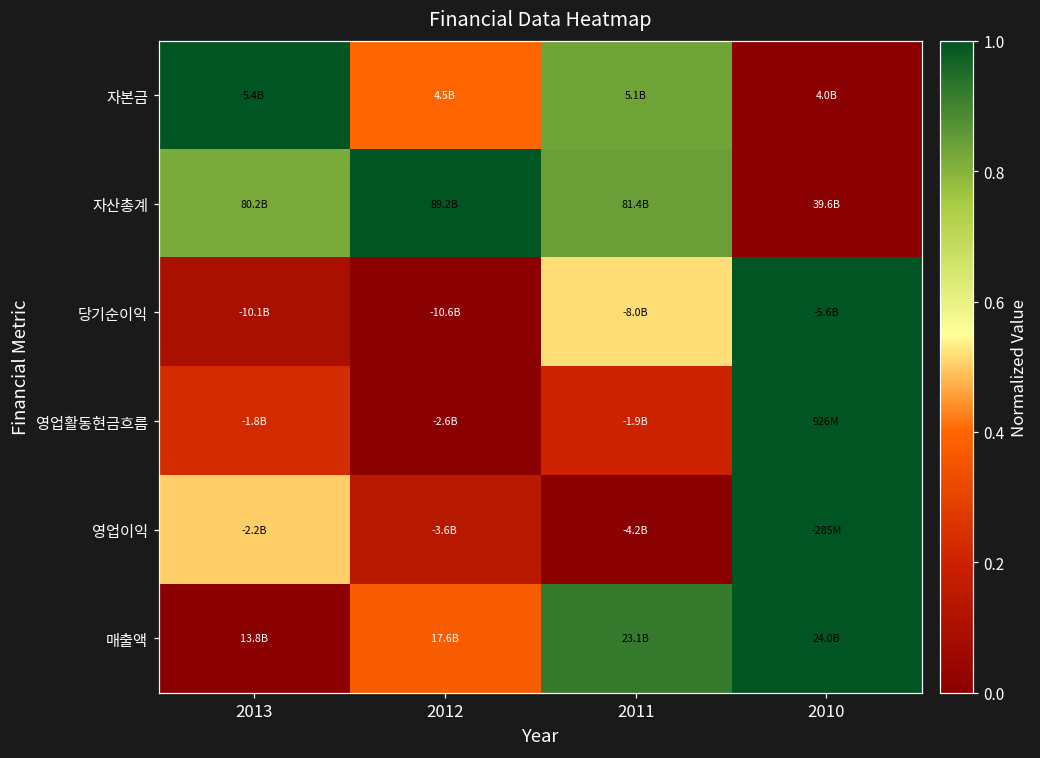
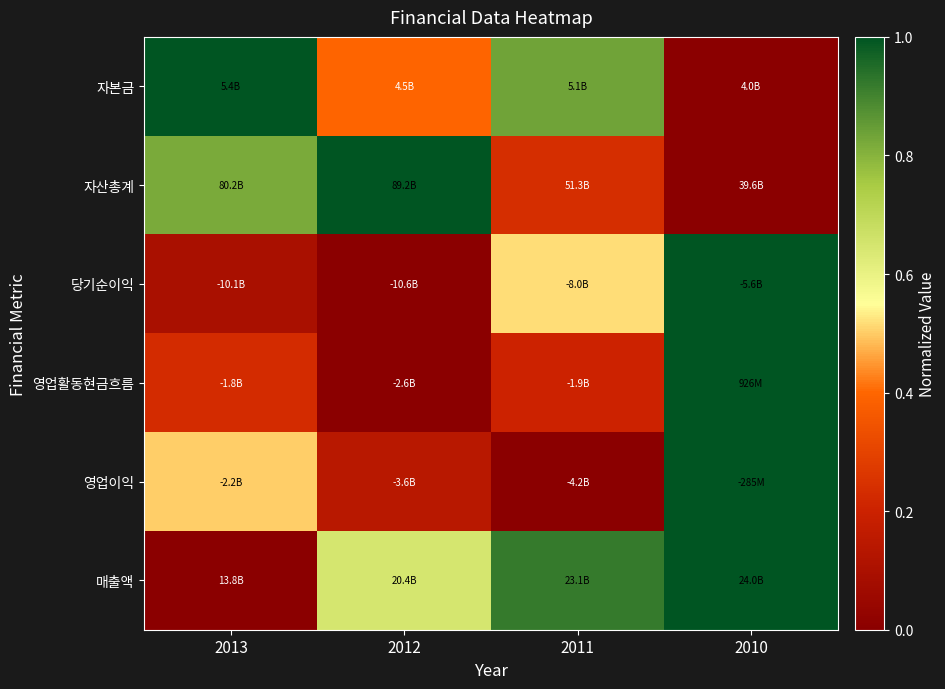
  {
    "자본금": {
      "2013": "5.4B",
      "2012": "4.5B",
      "2011": "5.1B",
      "2010": "4.0B"
    },
    "자산총계": {
      "2013": "80.2B",
      "2012": "89.2B",
-     "2011": "81.4B",
+     "2011": "51.3B",
      "2010": "39.6B"
    },
    "당기순이익": {
      "2013": "-10.1B",
      "2012": "-10.6B",
      "2011": "-8.0B",
      "2010": "-5.6B"
    },
    "영업활동현금흐름": {
      "2013": "-1.8B",
      "2012": "-2.6B",
      "2011": "-1.9B",
      "2010": "926M"
    },
    "영업이익": {
      "2013": "-2.2B",
      "2012": "-3.6B",
      "2011": "-4.2B",
      "2010": "-285M"
    },
    "매출액": {
      "2013": "13.8B",
-     "2012": "17.6B",
+     "2012": "20.4B",
      "2011": "23.1B",
      "2010": "24.0B"
    }
  }
